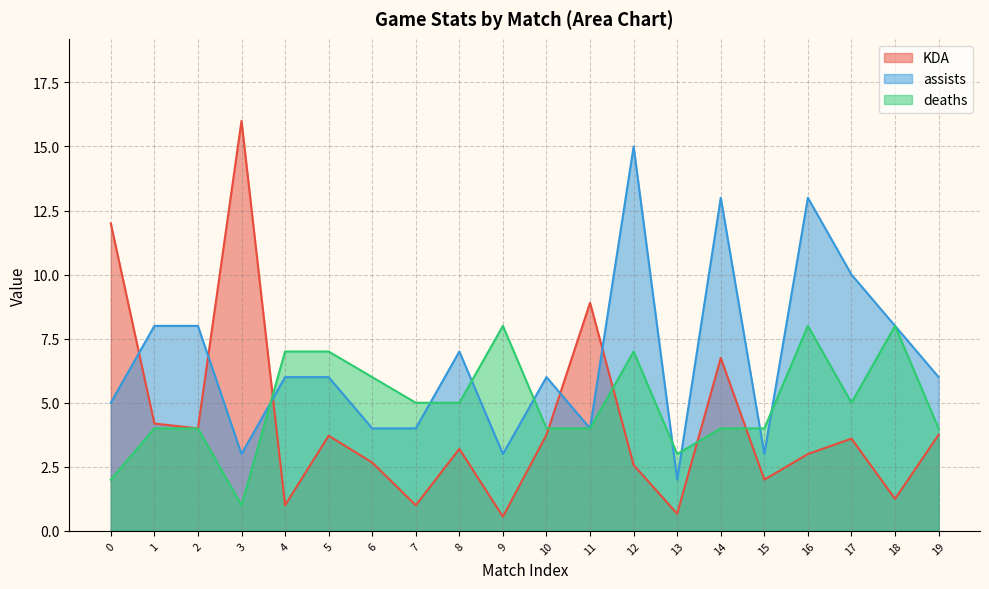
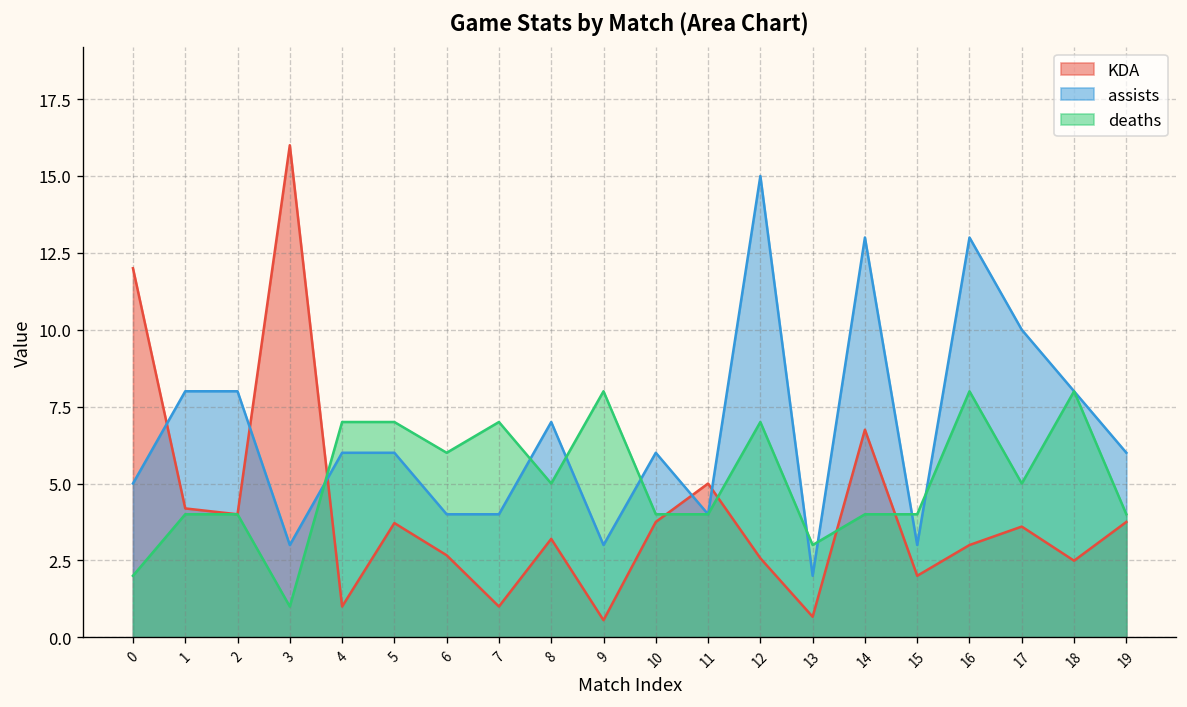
  {
    "KDA": {
      "0": 12.0,
      "1": 4.2,
      "3": 16.0,
      "4": 1.0,
      "5": 3.7,
      "6": 2.7,
      "7": 1.0,
      "8": 3.2,
      "9": 0.6,
      "10": 3.8,
-     "11": 8.9,
+     "11": 5.0,
      "12": 2.6,
      "13": 0.7,
      "14": 6.8,
      "15": 2.0,
      "16": 3.0,
      "17": 3.6,
-     "18": 1.3,
+     "18": 2.5,
      "19": 3.8
    },
    "assists": {
      "0": 5.0,
      "1": 8.0,
      "2": 8.0,
      "3": 3.0,
      "4": 6.0,
      "5": 6.0,
      "6": 4.0,
      "7": 4.0,
      "8": 7.0,
      "9": 3.0,
      "10": 6.0,
      "12": 15.0,
      "13": 2.0,
      "14": 13.0,
      "15": 3.0,
      "16": 13.0,
      "17": 10.0,
      "19": 6.0
    },
    "deaths": {
      "0": 2,
      "1": 4,
      "3": 1,
      "4": 7,
      "5": 7,
      "6": 6,
-     "7": 5,
+     "7": 7,
      "8": 5,
      "9": 8,
      "10": 4,
      "12": 7,
      "13": 3,
      "14": 4,
      "15": 4,
      "16": 8,
      "17": 5,
      "19": 4
    }
  }
